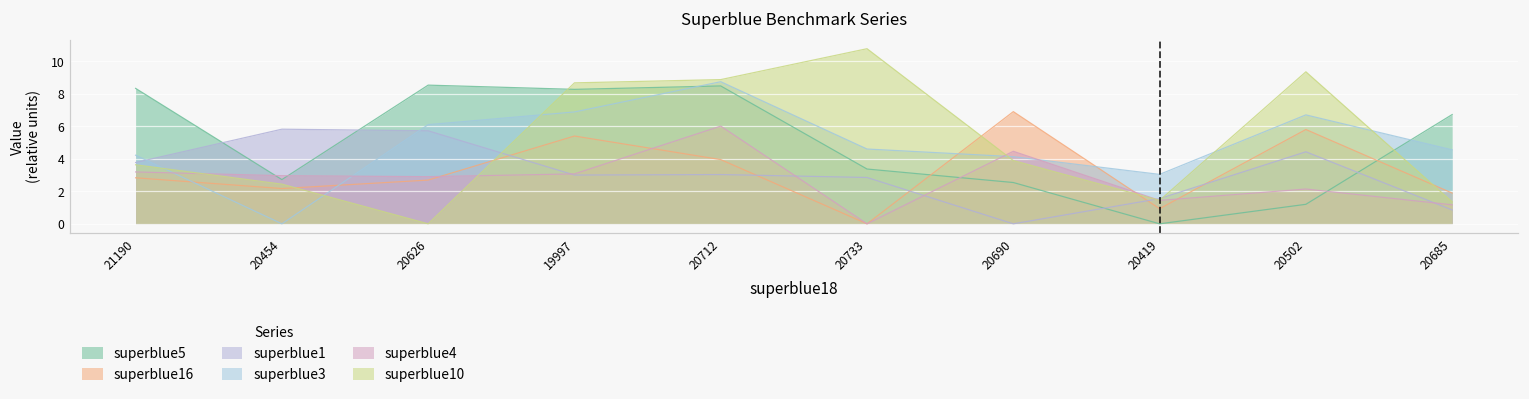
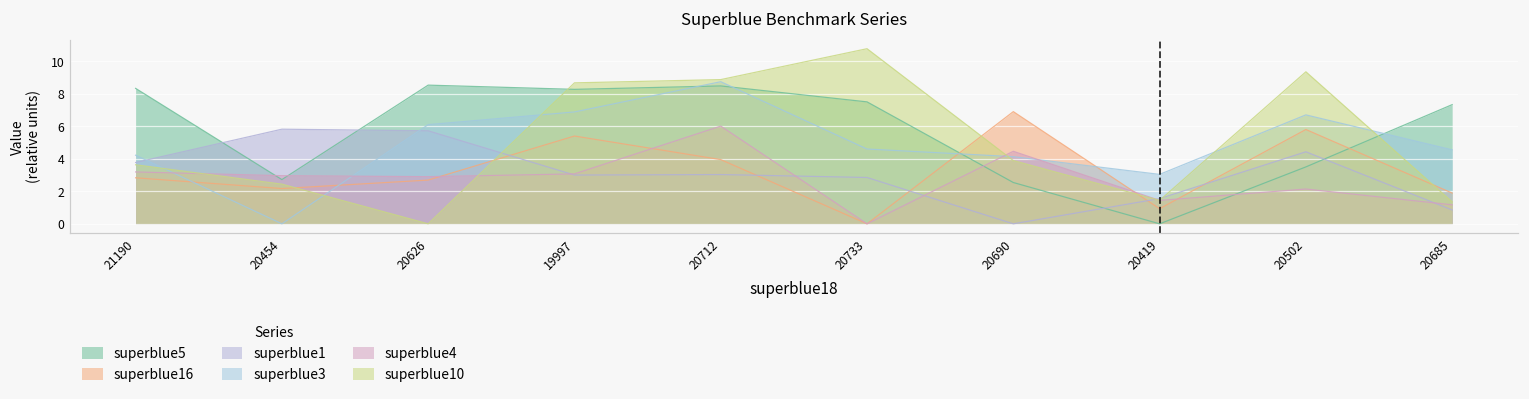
  {
    "superblue5": {
      "21190": 8.3,
      "20454": 2.7,
      "20626": 8.5,
      "19997": 8.3,
      "20712": 8.5,
-     "20733": 3.4,
+     "20733": 7.5,
      "20690": 2.5,
      "20419": 0.0,
-     "20502": 1.2,
-     "20685": 6.7
+     "20502": 3.5,
+     "20685": 7.3
    }
  }
